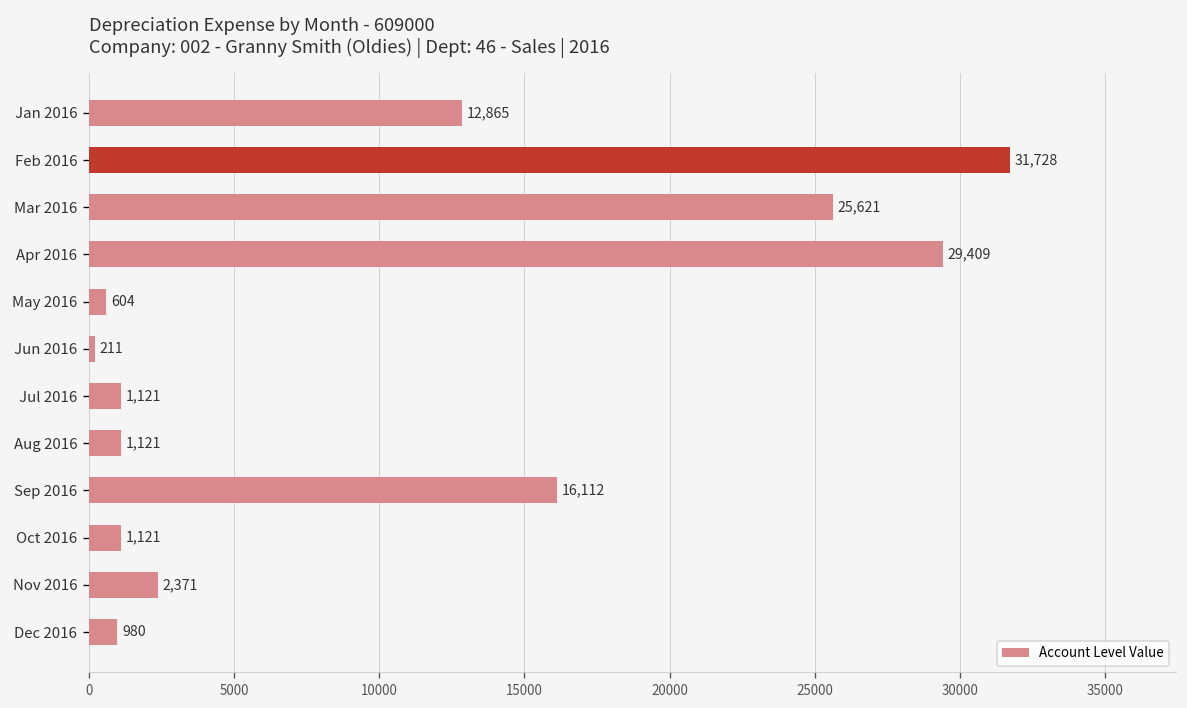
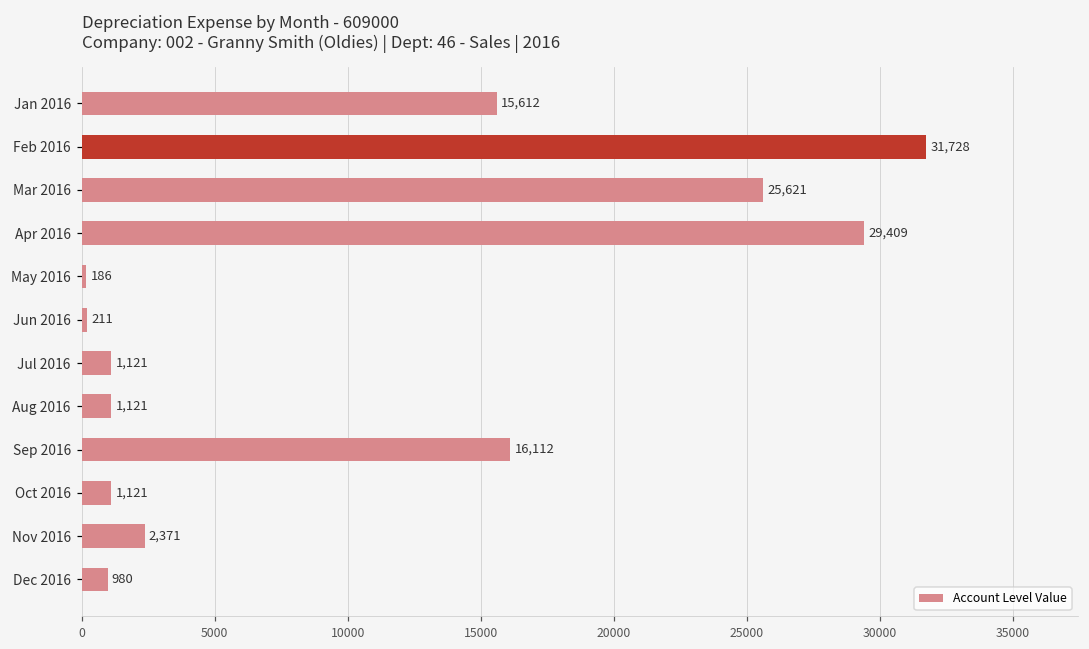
  {
-   "Jan 2016": "12,865",
+   "Jan 2016": "15,612",
    "Feb 2016": "31,728",
    "Mar 2016": "25,621",
    "Apr 2016": "29,409",
-   "May 2016": "604",
+   "May 2016": "186",
    "Jun 2016": "211",
    "Jul 2016": "1,121",
    "Aug 2016": "1,121",
    "Sep 2016": "16,112",
    "Oct 2016": "1,121",
    "Nov 2016": "2,371",
    "Dec 2016": "980"
  }
